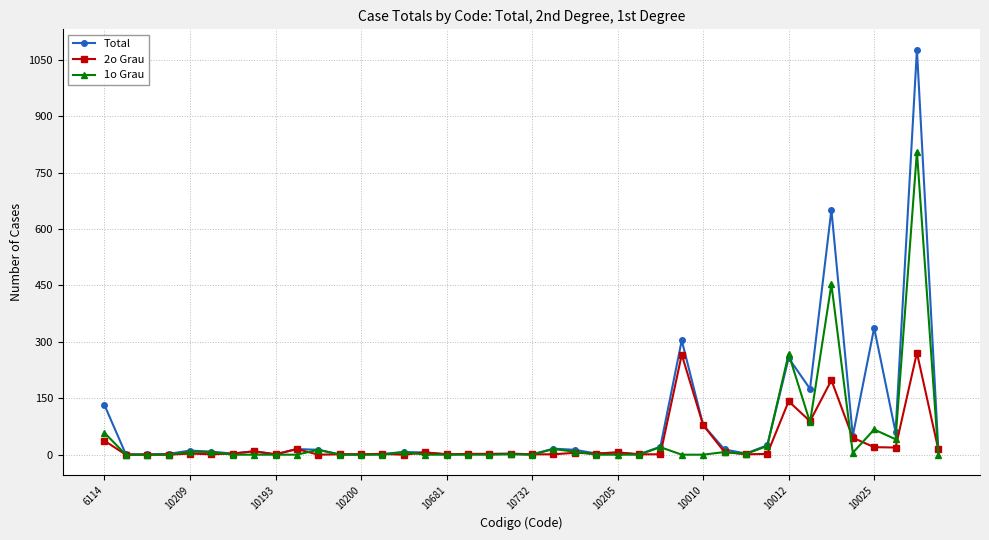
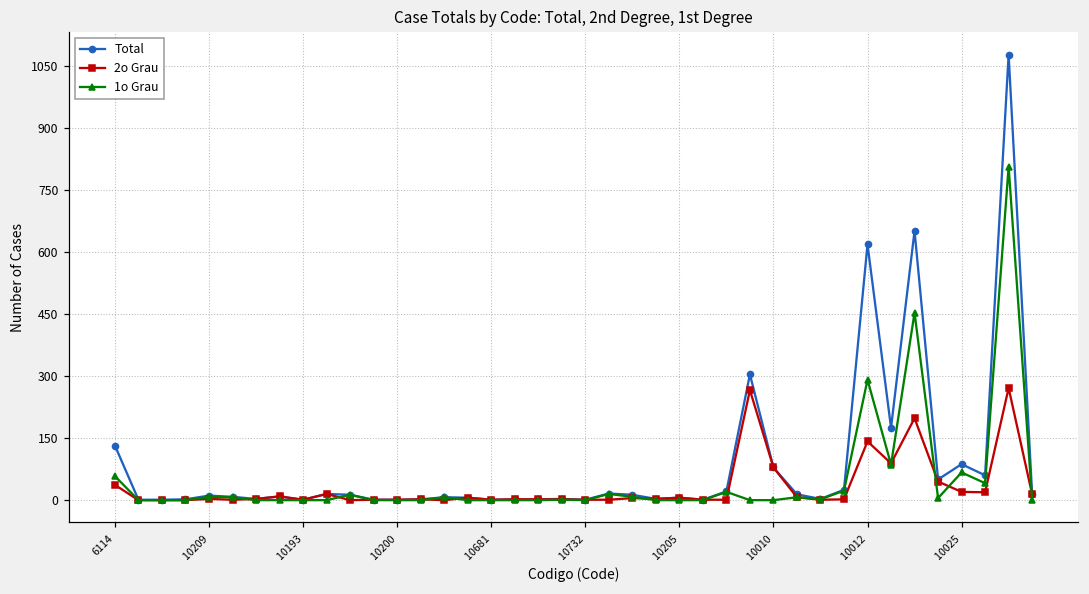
  {
    "Total": {
      "6114": 130,
-     "10012": 260,
-     "10025": 340
+     "10012": 620,
+     "10025": 90
    },
    "2o Grau": {
      "6114": 40,
      "10012": 140,
      "10025": 20
    },
    "1o Grau": {
      "6114": 60,
      "10010": 0,
-     "10012": 270,
+     "10012": 290,
      "10025": 70
    }
  }
